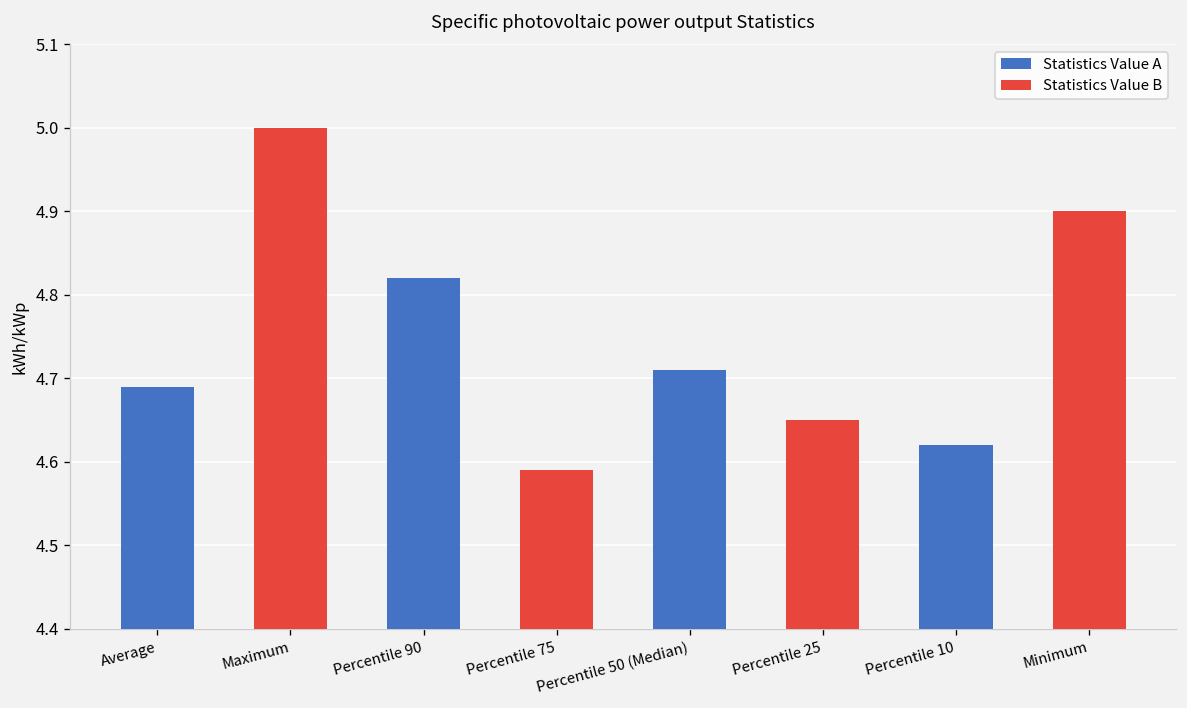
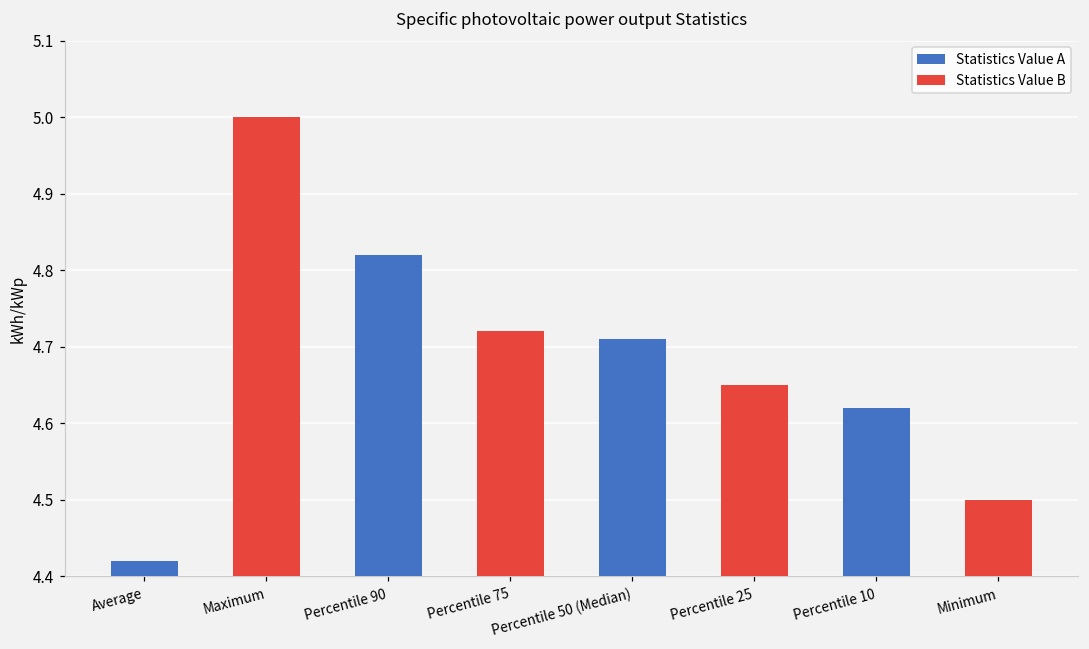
  {
-   "Average": 4.69,
+   "Average": 4.42,
    "Maximum": 5.00,
    "Percentile 90": 4.82,
-   "Percentile 75": 4.59,
+   "Percentile 75": 4.72,
    "Percentile 50 (Median)": 4.71,
    "Percentile 25": 4.65,
    "Percentile 10": 4.62,
-   "Minimum": 4.9
+   "Minimum": 4.5
  }
